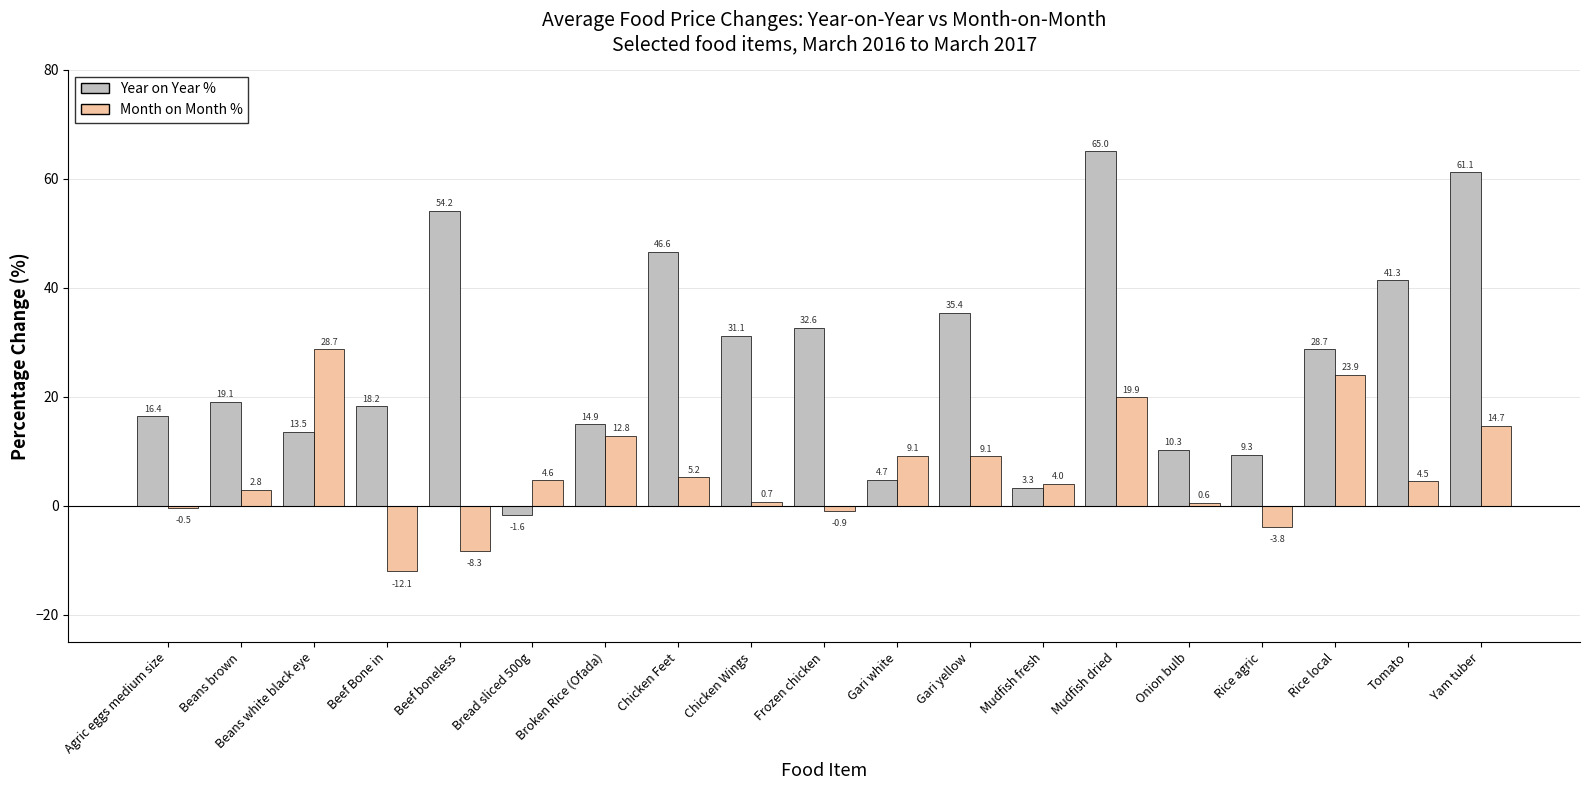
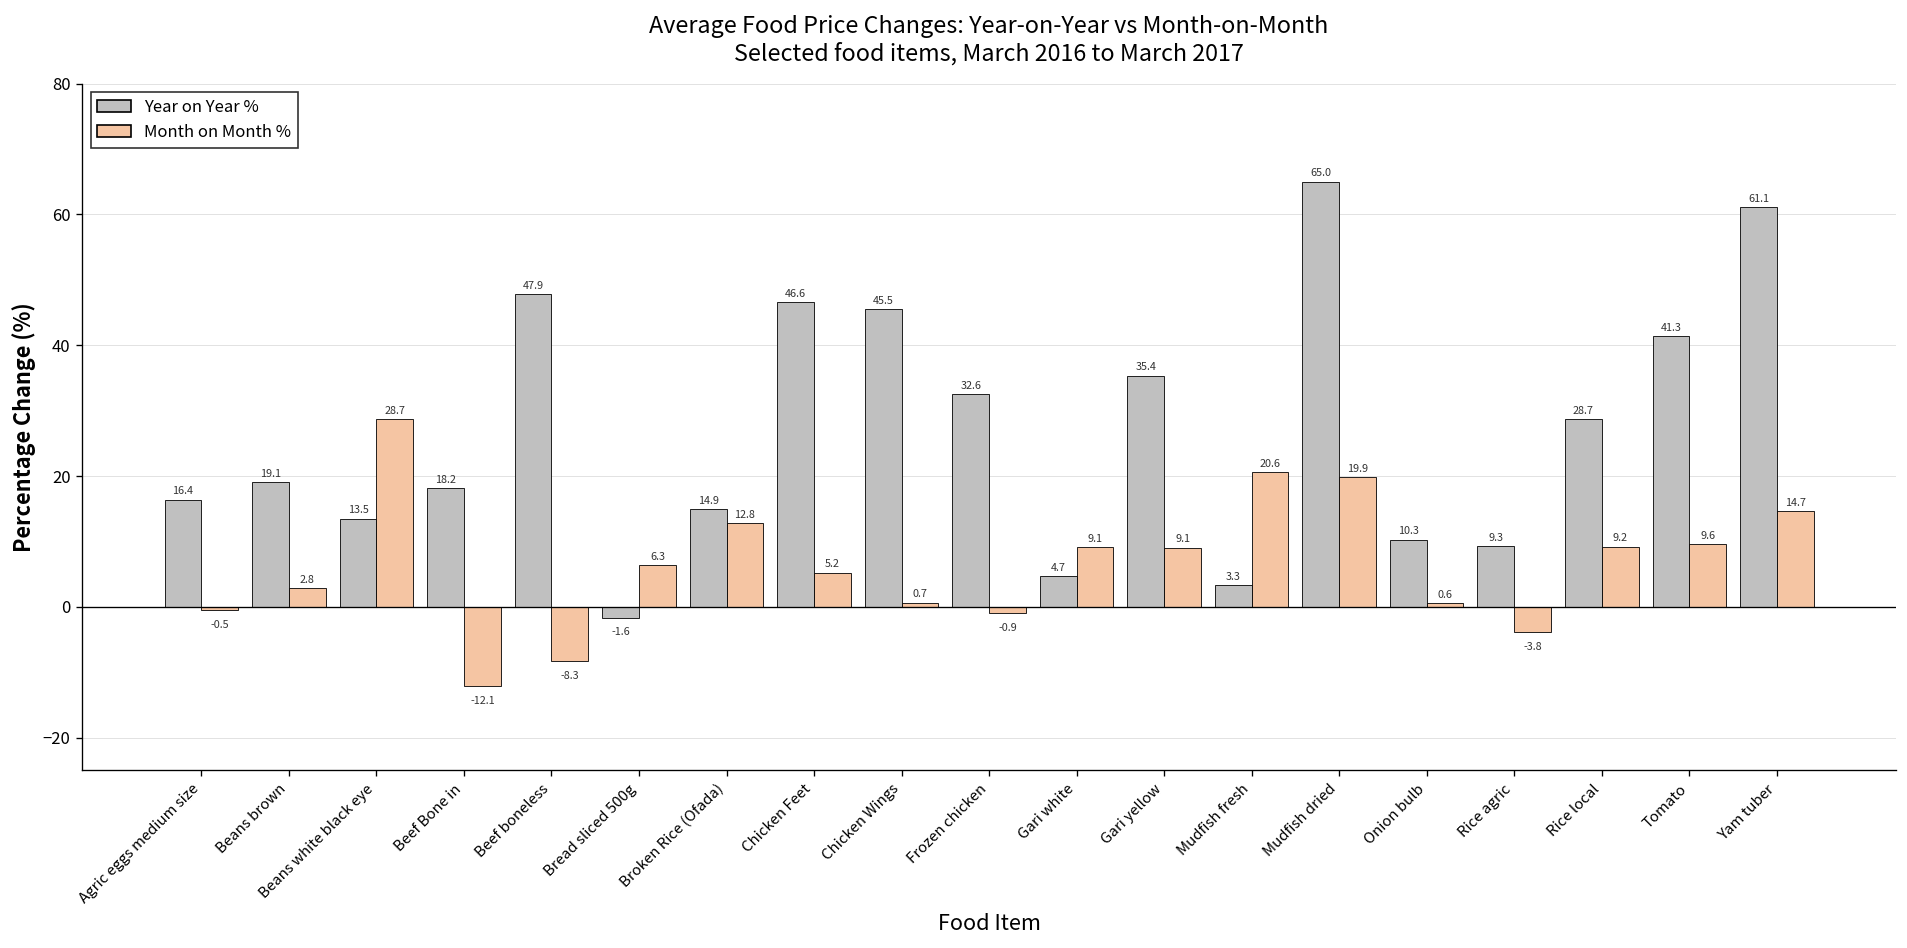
  {
    "Year on Year %": {
      "Agric eggs medium size": 16.4,
      "Beans brown": 19.1,
      "Beans white black eye": 13.5,
      "Beef Bone in": 18.2,
-     "Beef boneless": 54.2,
+     "Beef boneless": 47.9,
      "Bread sliced 500g": -1.6,
      "Broken Rice (Ofada)": 14.9,
      "Chicken Feet": 46.6,
-     "Chicken Wings": 31.1,
+     "Chicken Wings": 45.5,
      "Frozen chicken": 32.6,
      "Gari white": 4.7,
      "Gari yellow": 35.4,
      "Mudfish fresh": 3.3,
      "Mudfish dried": 65.0,
      "Onion bulb": 10.3,
      "Rice agric": 9.3,
      "Rice local": 28.7,
      "Tomato": 41.3,
      "Yam tuber": 61.1
    },
    "Month on Month %": {
      "Agric eggs medium size": -0.5,
      "Beans brown": 2.8,
      "Beans white black eye": 28.7,
      "Beef Bone in": -12.1,
      "Beef boneless": -8.3,
-     "Bread sliced 500g": 4.6,
+     "Bread sliced 500g": 6.3,
      "Broken Rice (Ofada)": 12.8,
      "Chicken Feet": 5.2,
      "Chicken Wings": 0.7,
      "Frozen chicken": -0.9,
      "Gari white": 9.1,
      "Gari yellow": 9.1,
-     "Mudfish fresh": 4.0,
+     "Mudfish fresh": 20.6,
      "Mudfish dried": 19.9,
      "Onion bulb": 0.6,
      "Rice agric": -3.8,
-     "Rice local": 23.9,
-     "Tomato": 4.5,
+     "Rice local": 9.2,
+     "Tomato": 9.6,
      "Yam tuber": 14.7
    }
  }
